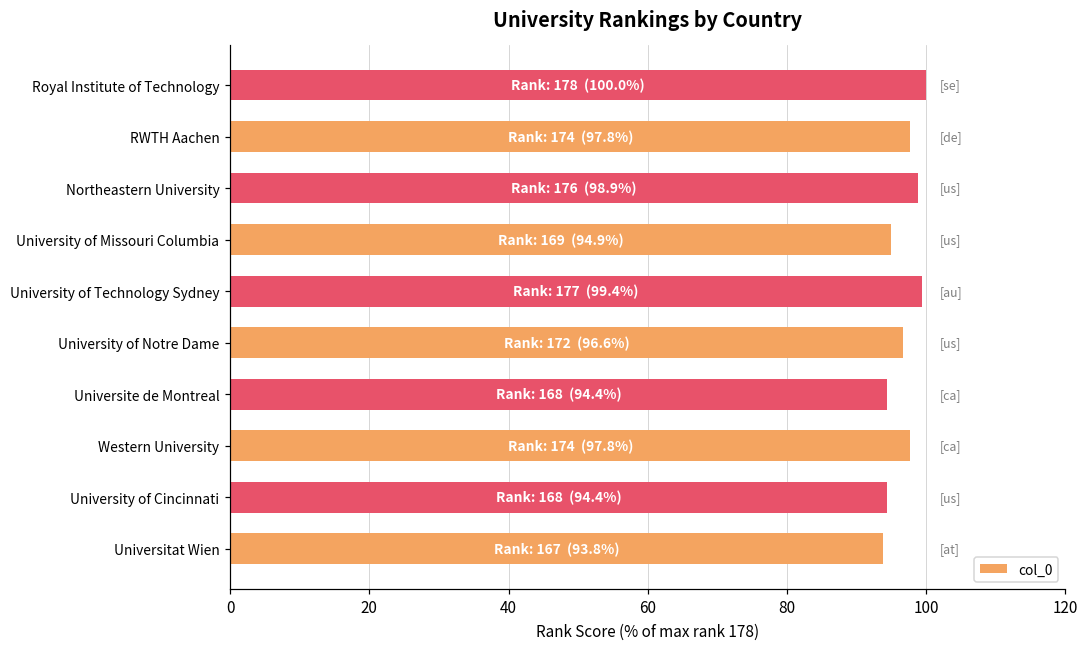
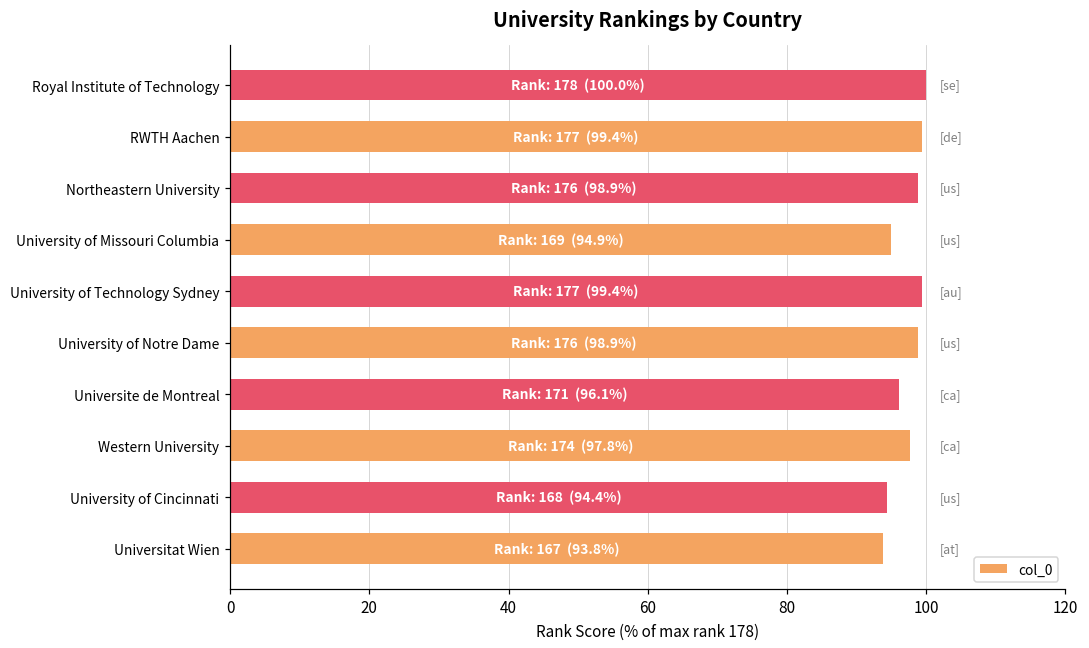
  {
    "Royal Institute of Technology": "(100.0%)",
-   "RWTH Aachen": "174 (97.8%)",
+   "RWTH Aachen": "177 (99.4%)",
    "Northeastern University": "(98.9%)",
    "University of Missouri Columbia": "(94.9%)",
    "University of Technology Sydney": "(99.4%)",
-   "University of Notre Dame": "172 (96.6%)",
-   "Universite de Montreal": "168 (94.4%)",
+   "University of Notre Dame": "176 (98.9%)",
+   "Universite de Montreal": "171 (96.1%)",
    "Western University": "(97.8%)",
    "University of Cincinnati": "(94.4%)",
    "Universitat Wien": "(93.8%)"
  }
